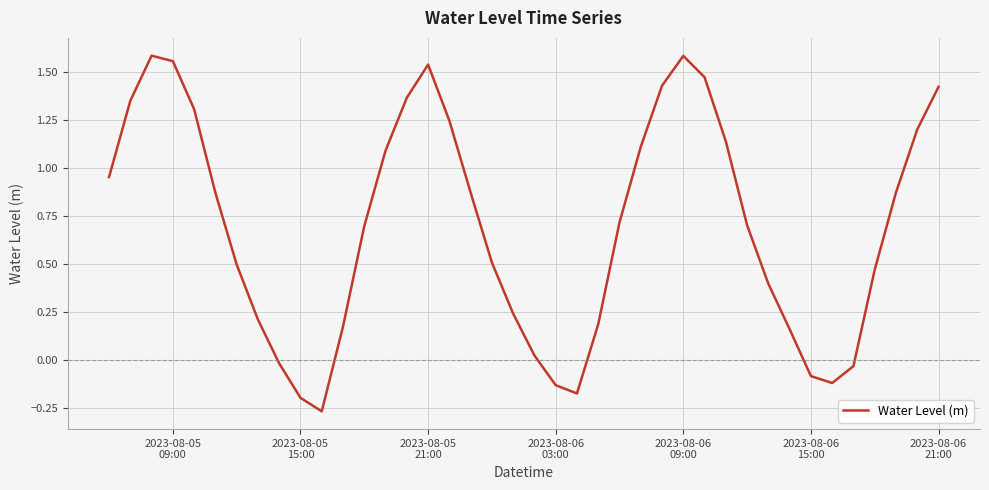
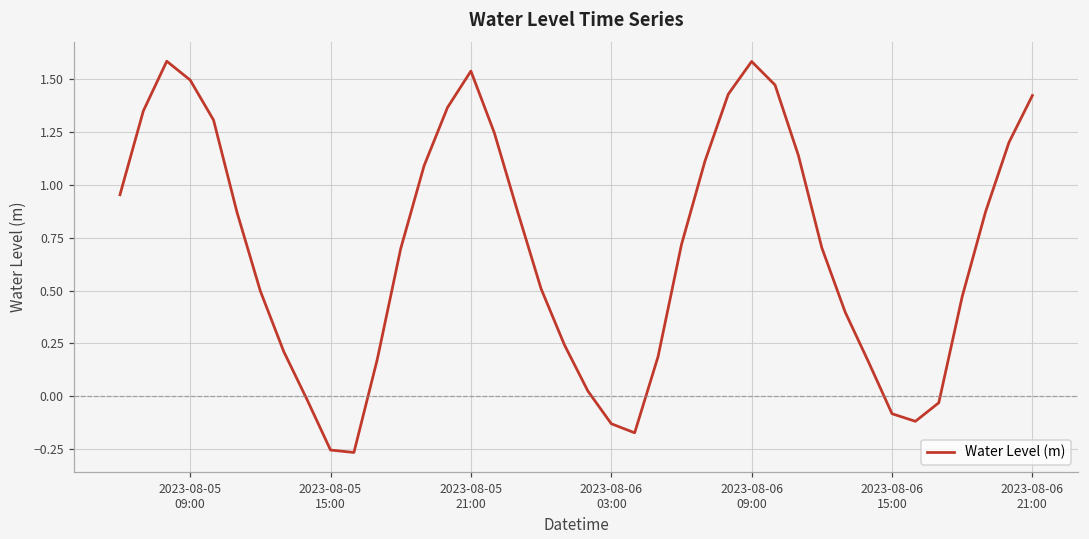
  {
-   "2023-08-05 09:00": 1.56,
-   "2023-08-05 15:00": -0.20,
+   "2023-08-05 09:00": 1.50,
+   "2023-08-05 15:00": -0.25,
    "2023-08-05 21:00": 1.54,
    "2023-08-06 03:00": -0.13,
    "2023-08-06 09:00": 1.58,
    "2023-08-06 15:00": -0.08,
    "2023-08-06 21:00": 1.42
  }
